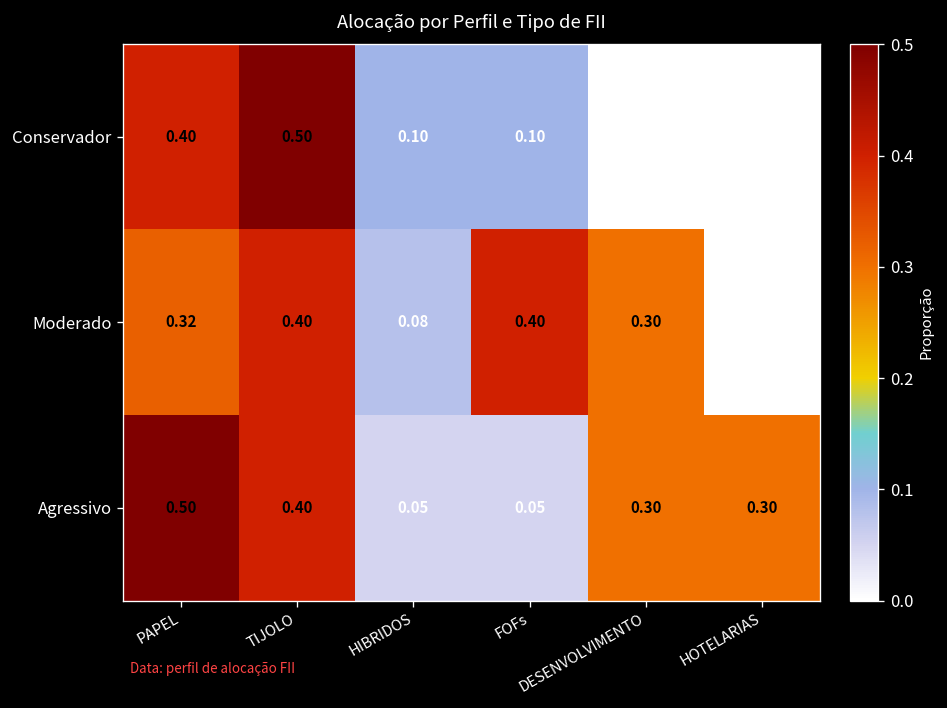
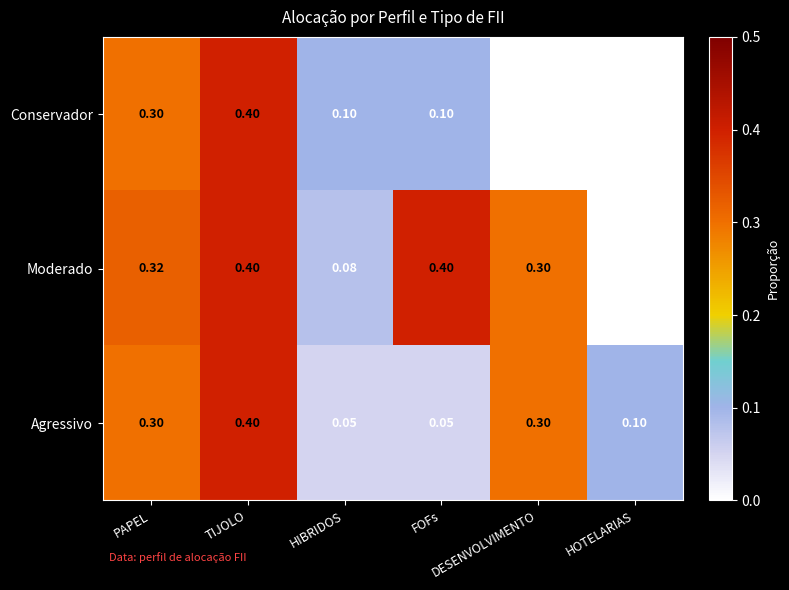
  {
    "Conservador": {
-     "PAPEL": 0.40,
-     "TIJOLO": 0.50,
+     "PAPEL": 0.30,
+     "TIJOLO": 0.40,
      "HIBRIDOS": 0.10,
      "FOFs": 0.10
    },
    "Moderado": {
      "PAPEL": 0.32,
      "TIJOLO": 0.40,
      "HIBRIDOS": 0.08,
      "FOFs": 0.40,
      "DESENVOLVIMENTO": 0.30
    },
    "Agressivo": {
-     "PAPEL": 0.50,
+     "PAPEL": 0.30,
      "TIJOLO": 0.40,
      "DESENVOLVIMENTO": 0.30,
-     "HOTELARIAS": 0.30
+     "HOTELARIAS": 0.10
    }
  }
